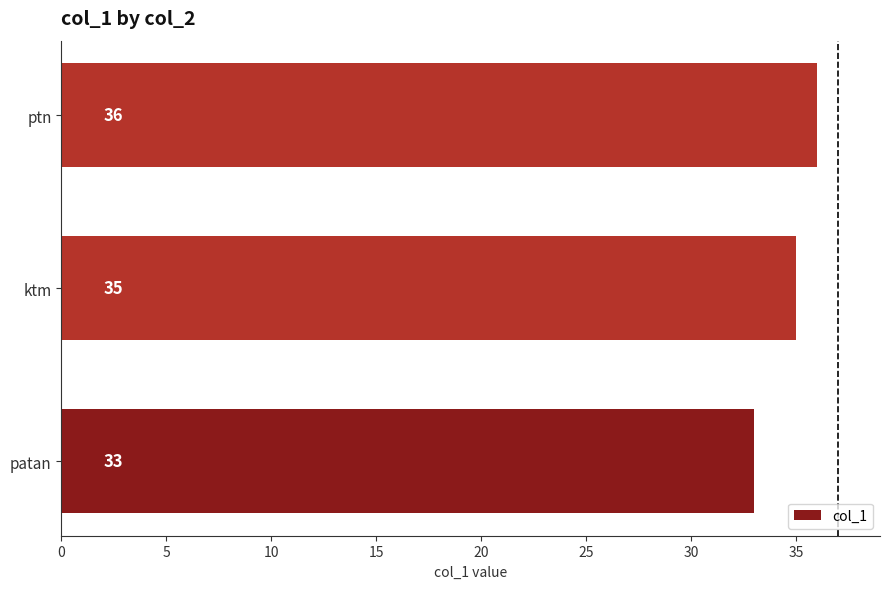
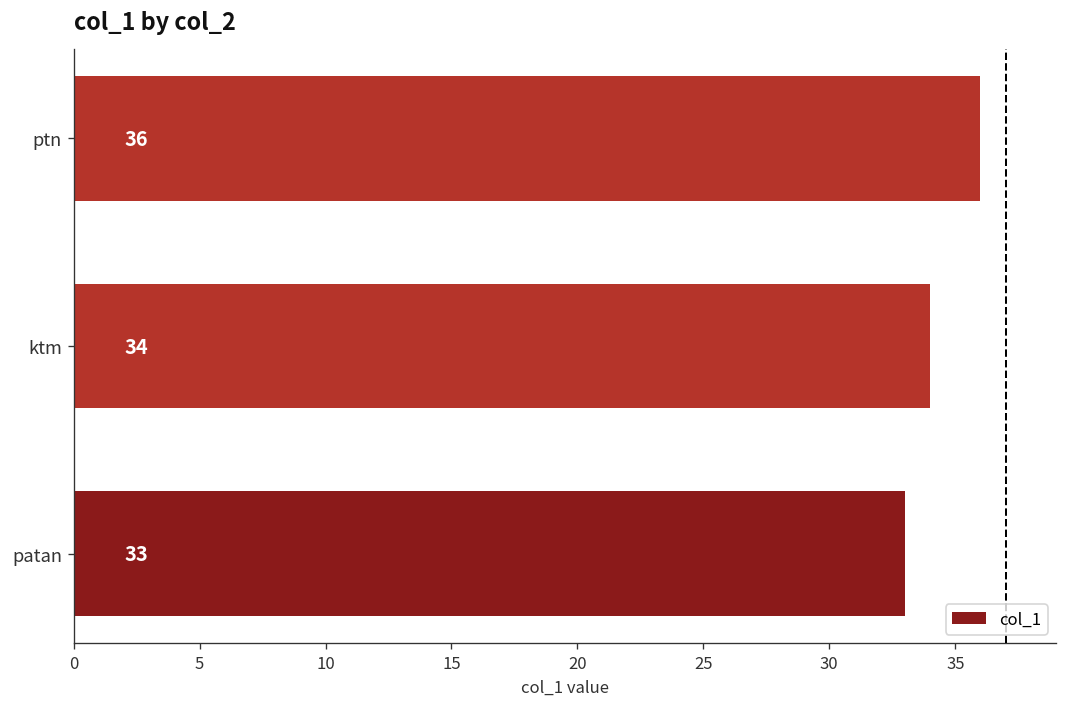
  {
    "ptn": 36,
-   "ktm": 35,
+   "ktm": 34,
    "patan": 33
  }
